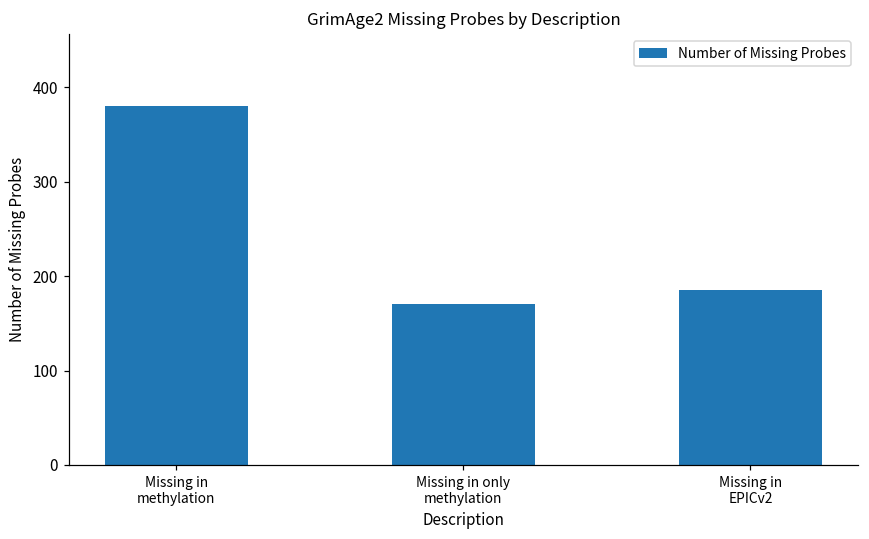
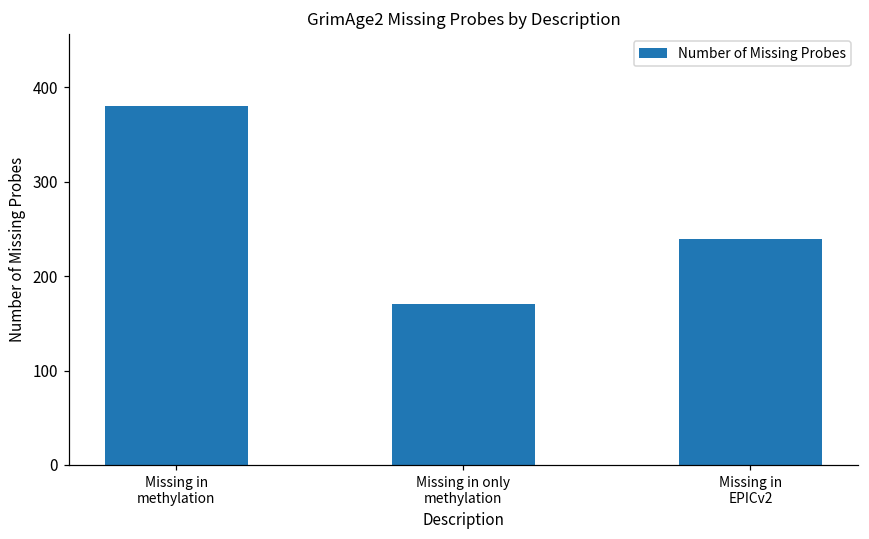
  {
    "Missing in methylation": 380,
    "Missing in only methylation": 170,
-   "Missing in EPICv2": 190
+   "Missing in EPICv2": 240
  }
